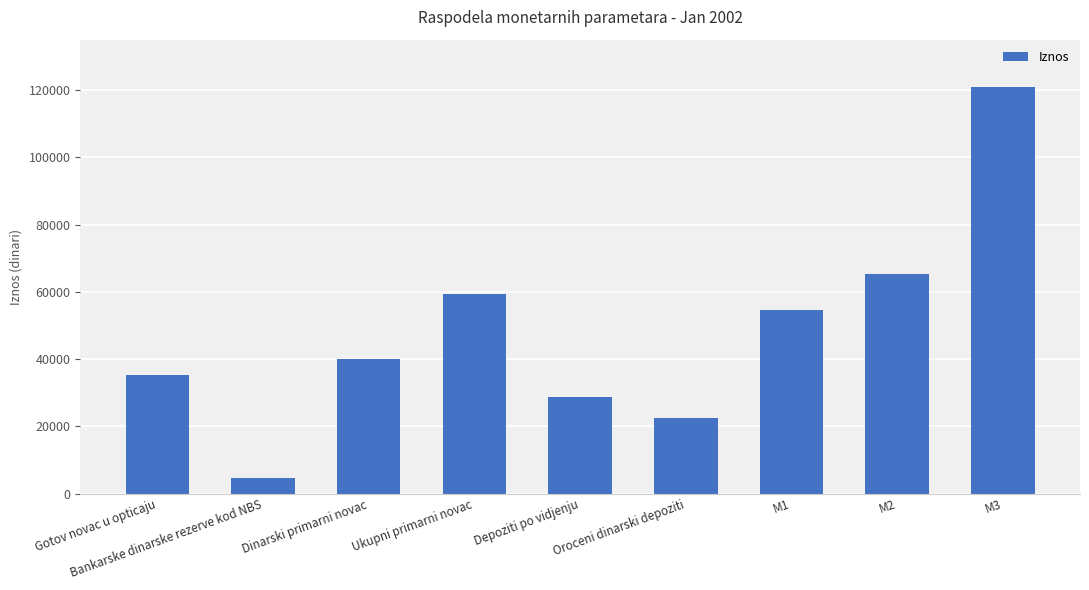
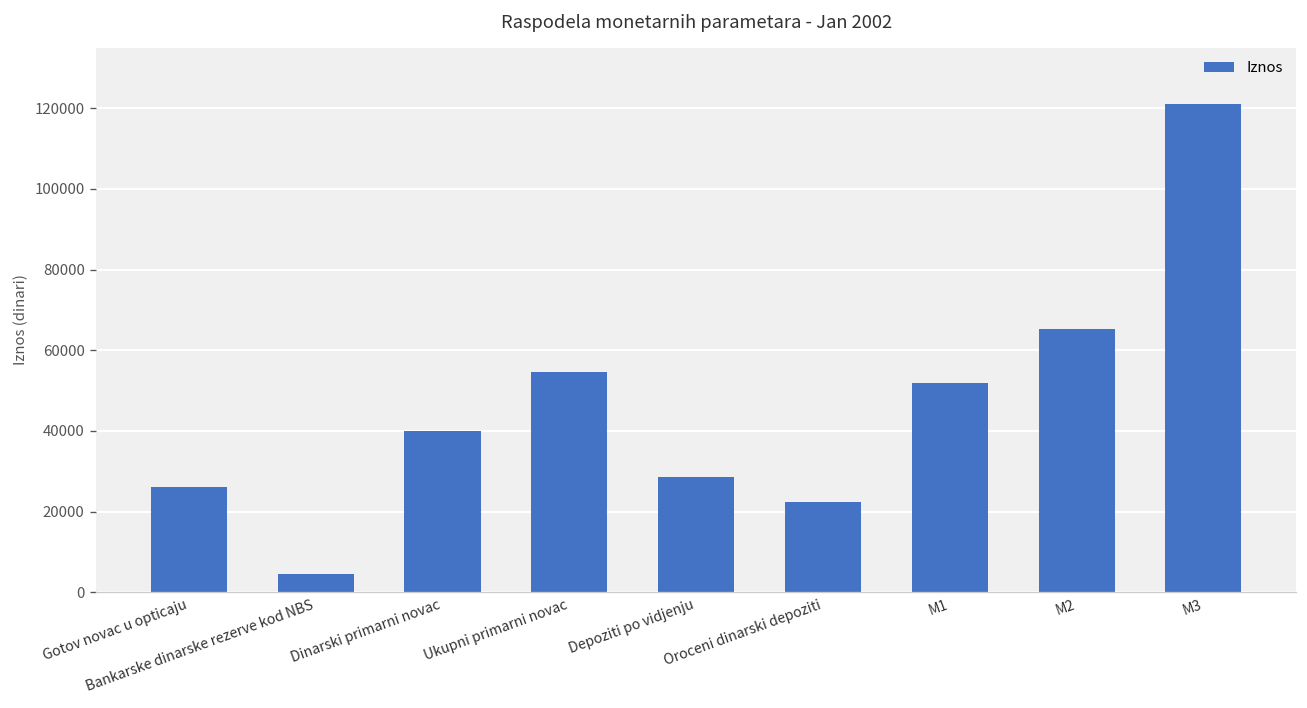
  {
-   "Gotov novac u opticaju": 35000,
+   "Gotov novac u opticaju": 26000,
    "Bankarske dinarske rezerve kod NBS": 5000,
    "Dinarski primarni novac": 40000,
-   "Ukupni primarni novac": 59000,
+   "Ukupni primarni novac": 55000,
    "Depoziti po vidjenju": 29000,
    "Oroceni dinarski depoziti": 22000,
-   "M1": 55000,
+   "M1": 52000,
    "M2": 65000,
    "M3": 121000
  }
